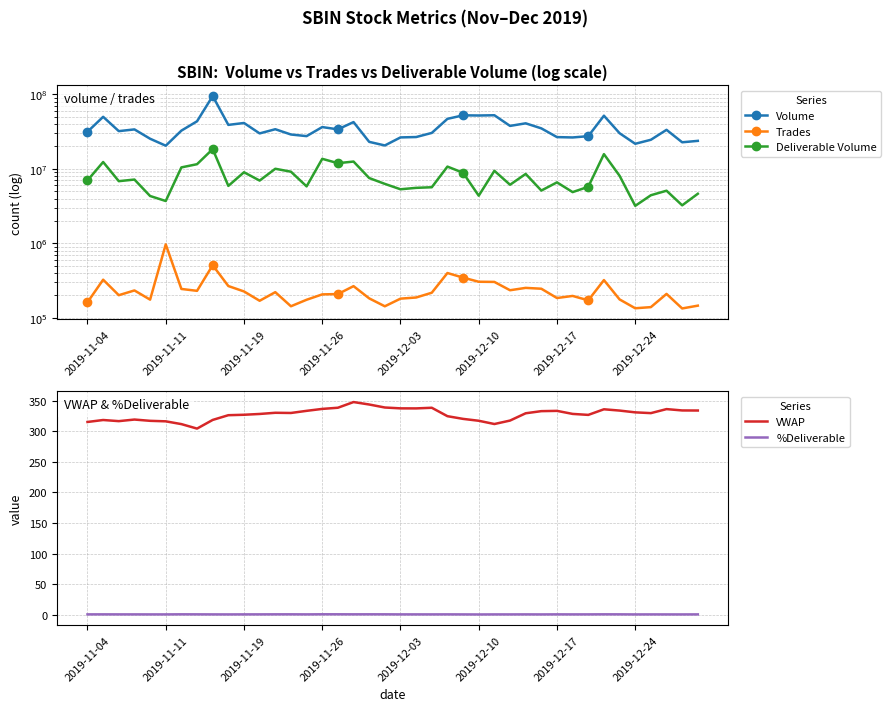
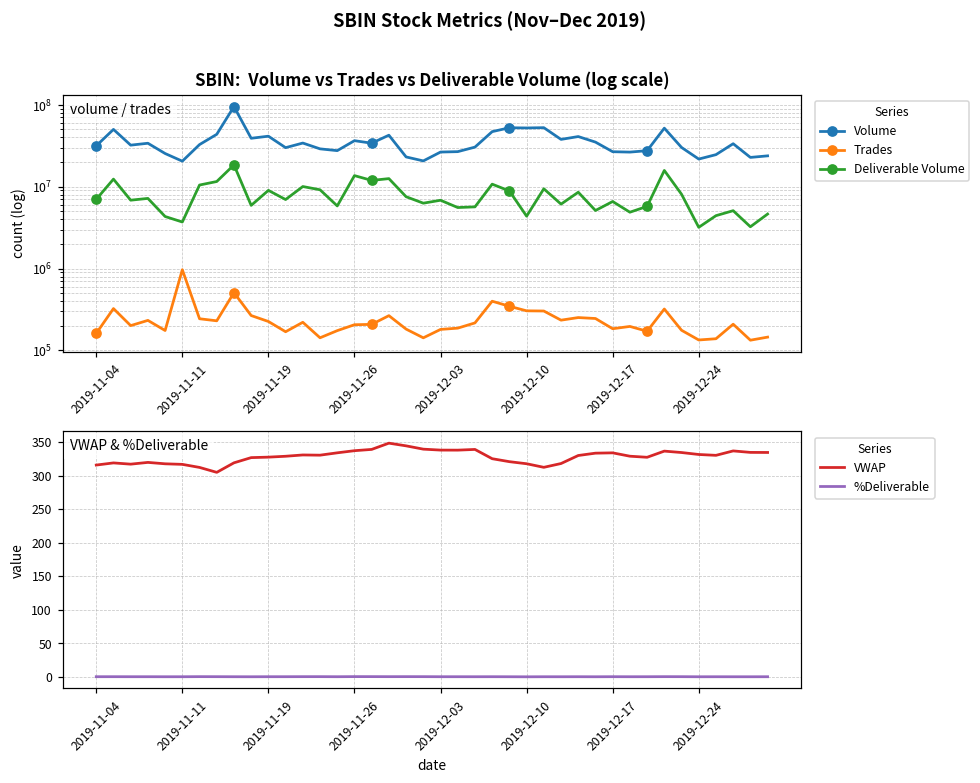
  {
    "SBIN: Volume vs Trades vs Deliverable Volume (log scale)": {
      "Volume": {
        "2019-11-04": 32000000,
        "2019-11-11": 20000000,
        "2019-11-19": 40000000,
        "2019-11-26": 40000000,
        "2019-12-03": 26000000,
        "2019-12-10": 50000000,
        "2019-12-17": 27000000,
        "2019-12-24": 22000000
      },
      "Trades": {
        "2019-11-04": 160000,
        "2019-11-11": 1000000,
        "2019-11-19": 230000,
        "2019-11-26": 210000,
        "2019-12-03": 180000,
        "2019-12-10": 300000,
        "2019-12-17": 180000,
        "2019-12-24": 130000
      },
      "Deliverable Volume": {
        "2019-11-04": 7000000,
        "2019-11-11": 4000000,
        "2019-11-19": 9000000,
        "2019-11-26": 14000000,
-       "2019-12-03": 5000000,
+       "2019-12-03": 7000000,
        "2019-12-10": 4000000,
        "2019-12-17": 7000000,
        "2019-12-24": 3200000
      }
    }
  }
